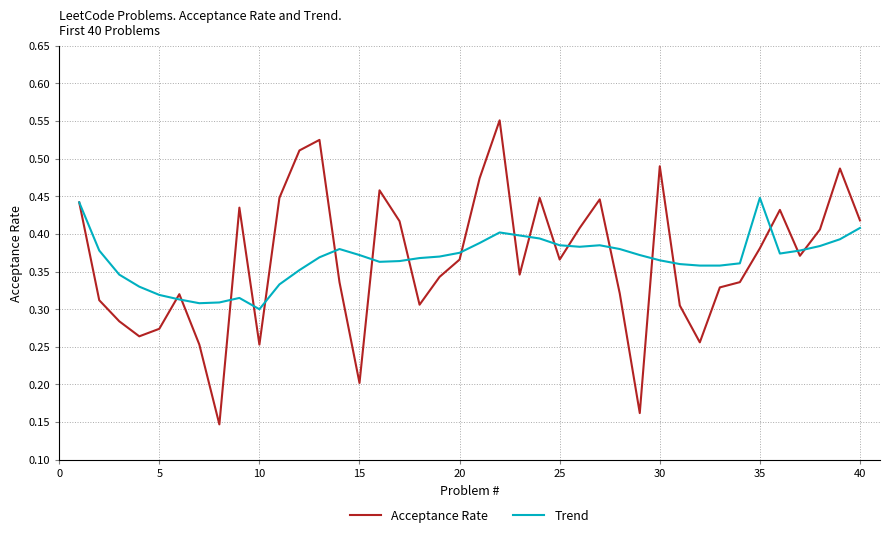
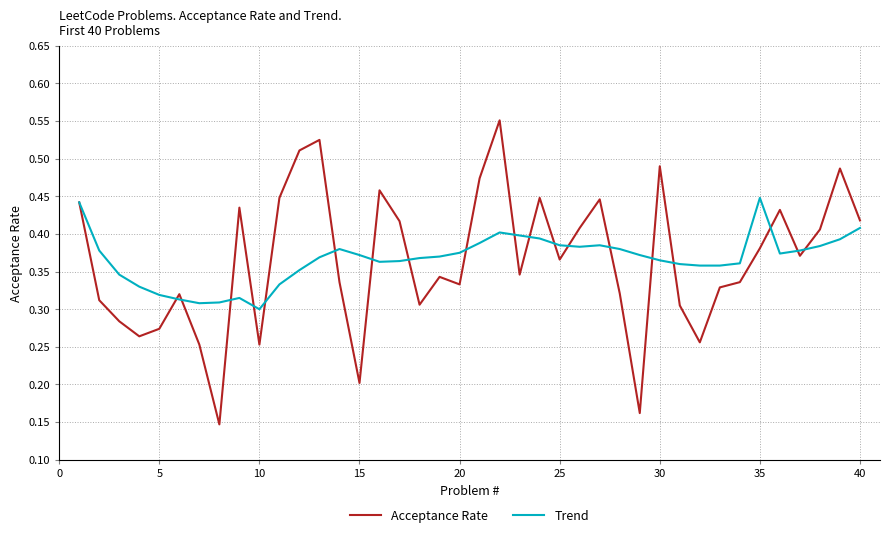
  {
    "Acceptance Rate": {
      "5": 0.27,
      "10": 0.25,
      "15": 0.20,
-     "20": 0.37,
+     "20": 0.33,
      "25": 0.37,
      "30": 0.49,
      "35": 0.38,
      "40": 0.42
    },
    "Trend": {
      "5": 0.32,
      "10": 0.30,
      "15": 0.37,
      "20": 0.38,
      "25": 0.39,
      "30": 0.37,
      "35": 0.45,
      "40": 0.41
    }
  }
